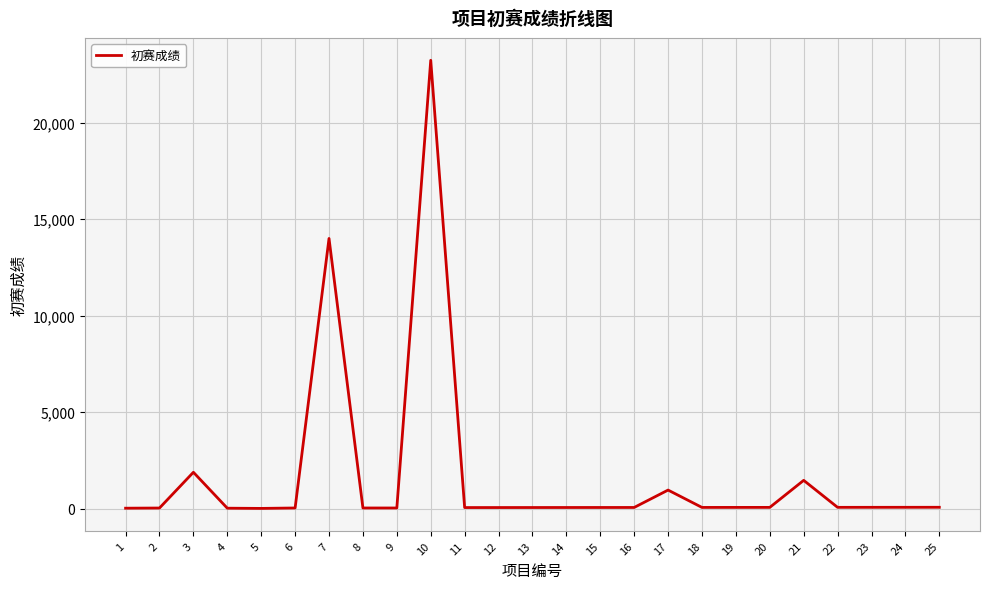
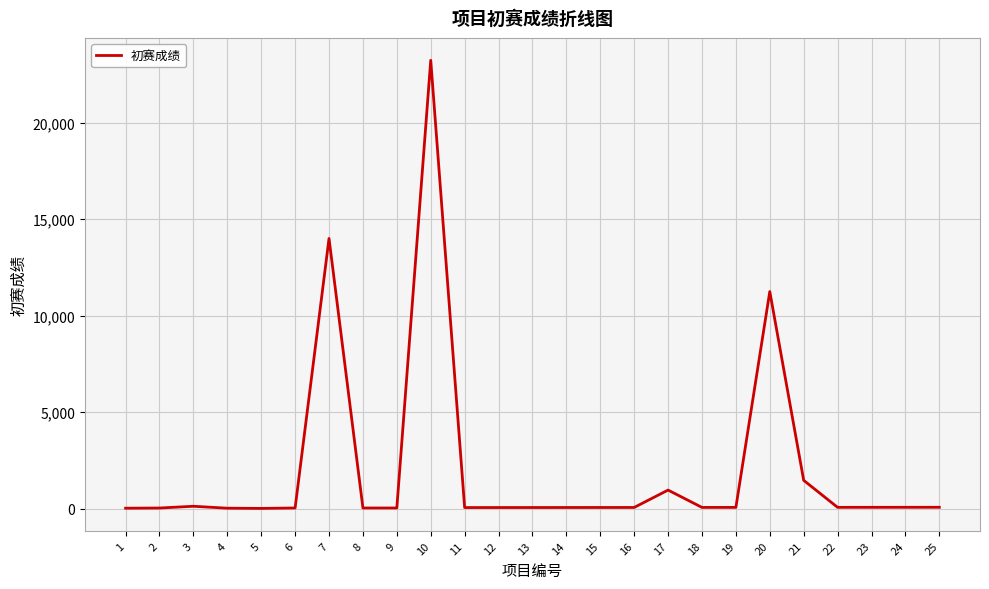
  {
    "1": "0",
    "2": "0",
-   "3": "1,900",
+   "3": "100",
    "4": "0",
    "5": "0",
    "6": "0",
    "7": "14,000",
    "8": "0",
    "9": "0",
    "10": "23,200",
    "11": "100",
    "12": "100",
    "13": "100",
    "14": "100",
    "15": "100",
    "16": "100",
    "17": "1,000",
    "18": "100",
    "19": "100",
-   "20": "100",
+   "20": "11,200",
    "21": "1,500",
    "22": "100",
    "23": "100",
    "24": "100",
    "25": "100"
  }
